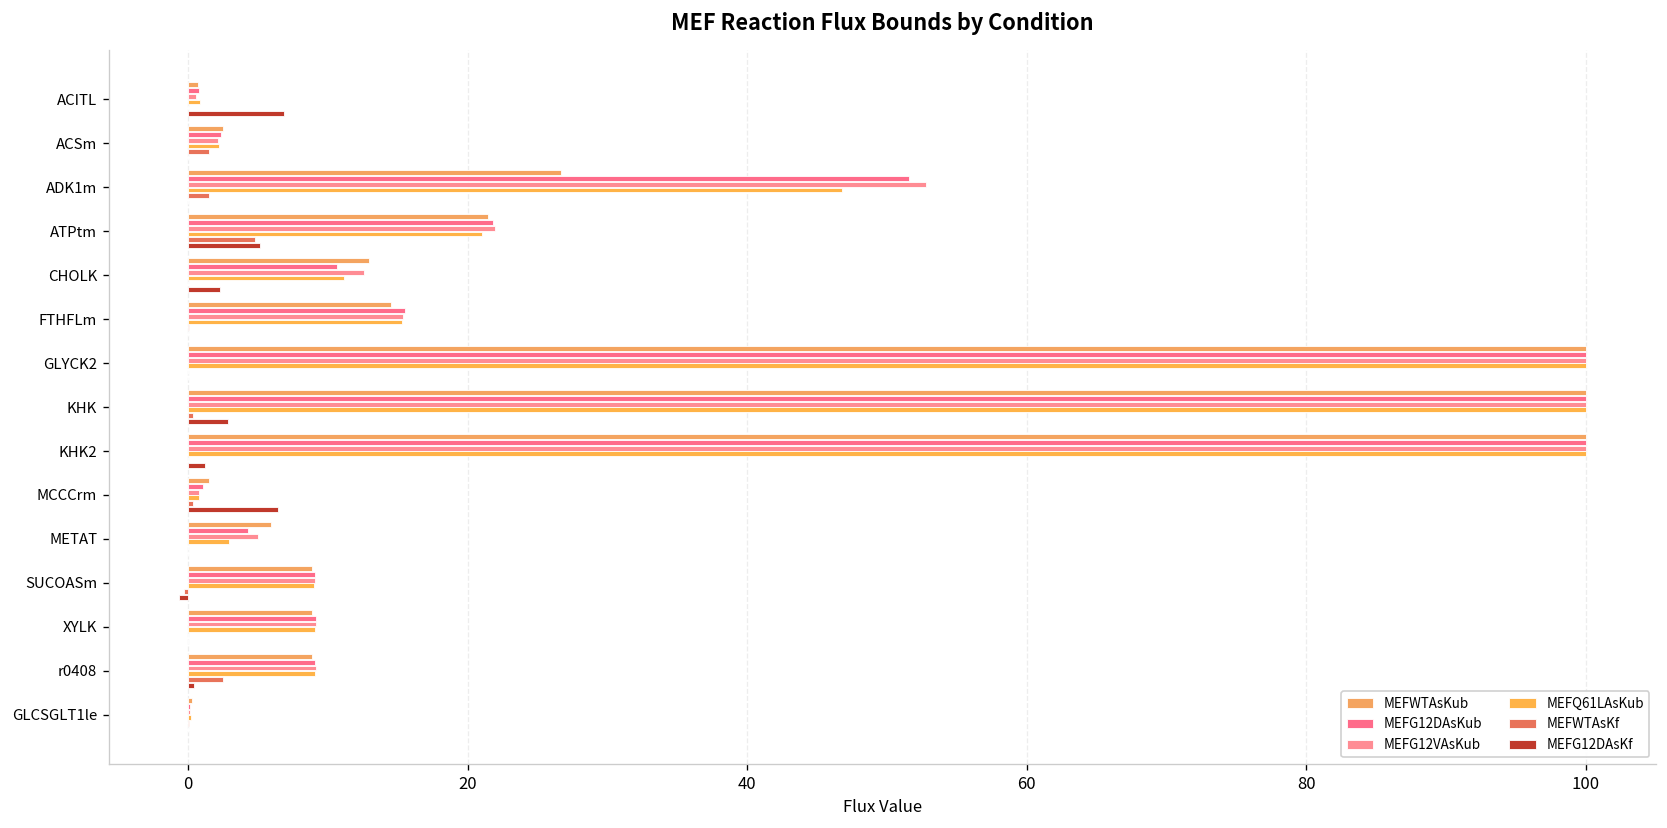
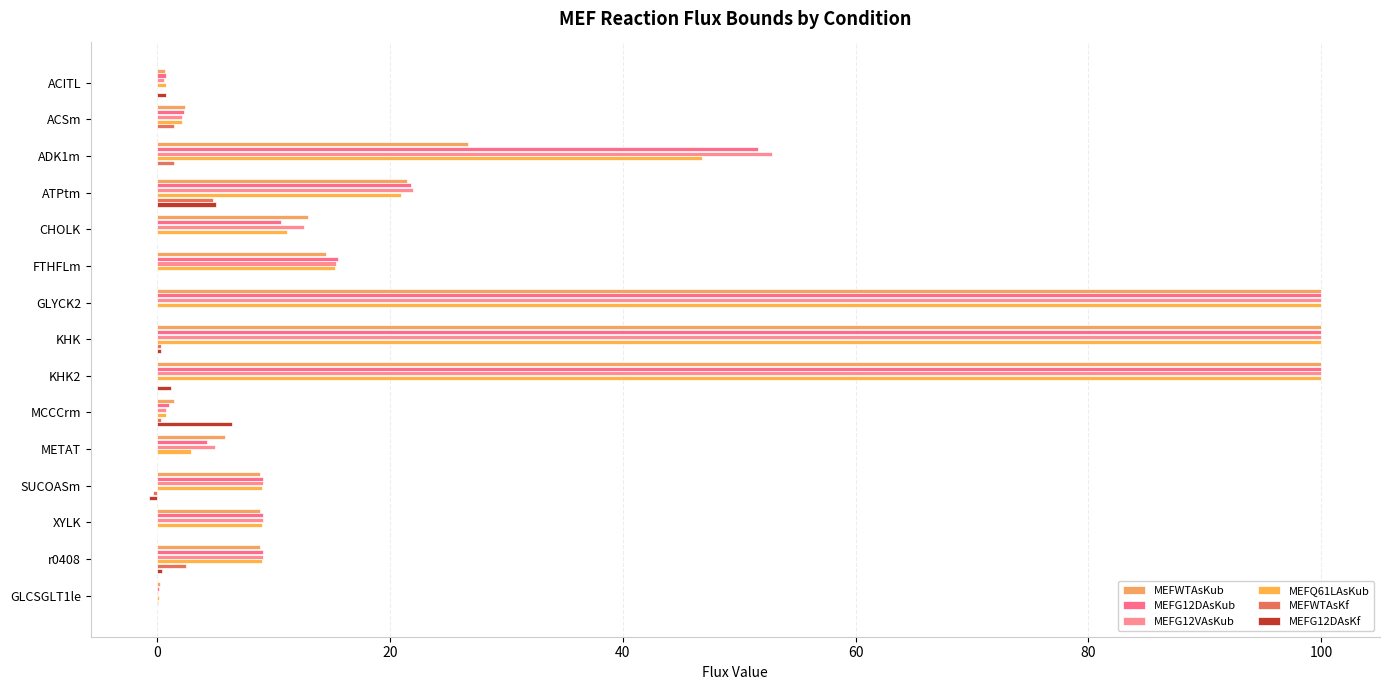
  {
    "MEFG12DAsKf": {
-     "ACITL": 6.9,
+     "ACITL": 0.8,
      "ACSm": 0.0,
      "ADK1m": 0.0,
      "ATPtm": 5.1,
-     "CHOLK": 2.3,
+     "CHOLK": 0.0,
      "FTHFLm": 0.0,
      "GLYCK2": 0.0,
-     "KHK": 2.8,
+     "KHK": 0.4,
      "KHK2": 1.2,
      "MCCCrm": 6.4,
      "METAT": 0.0,
      "SUCOASm": -0.6,
      "XYLK": 0.0,
      "r0408": 0.4,
      "GLCSGLT1le": 0.0
    }
  }
